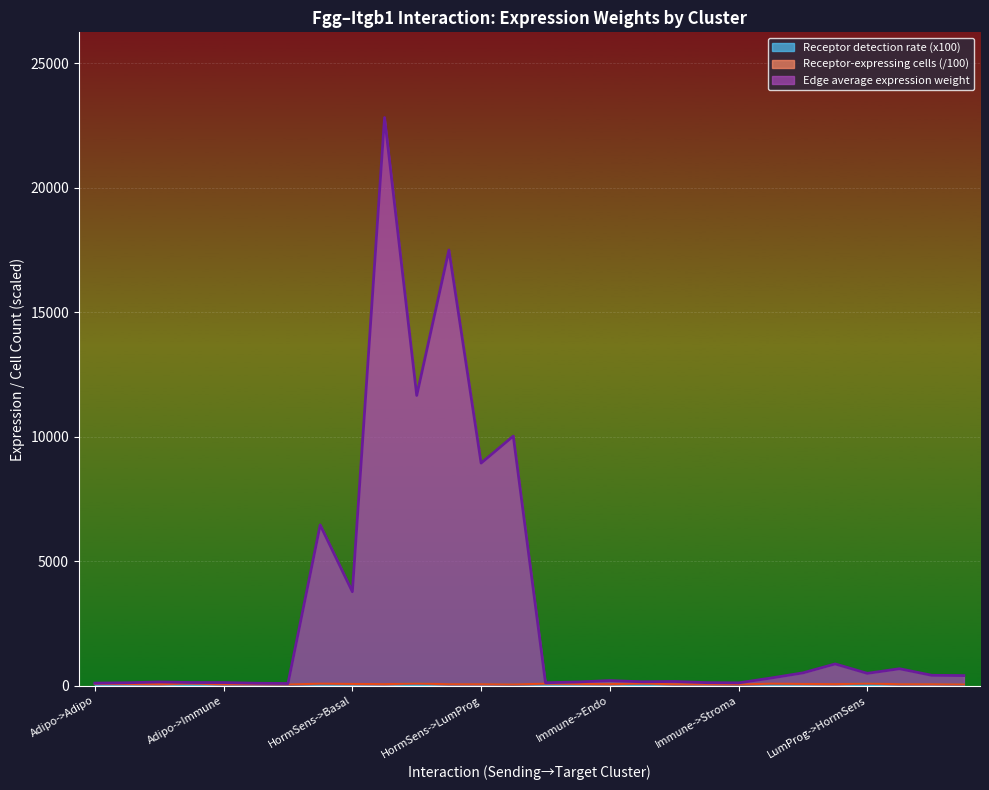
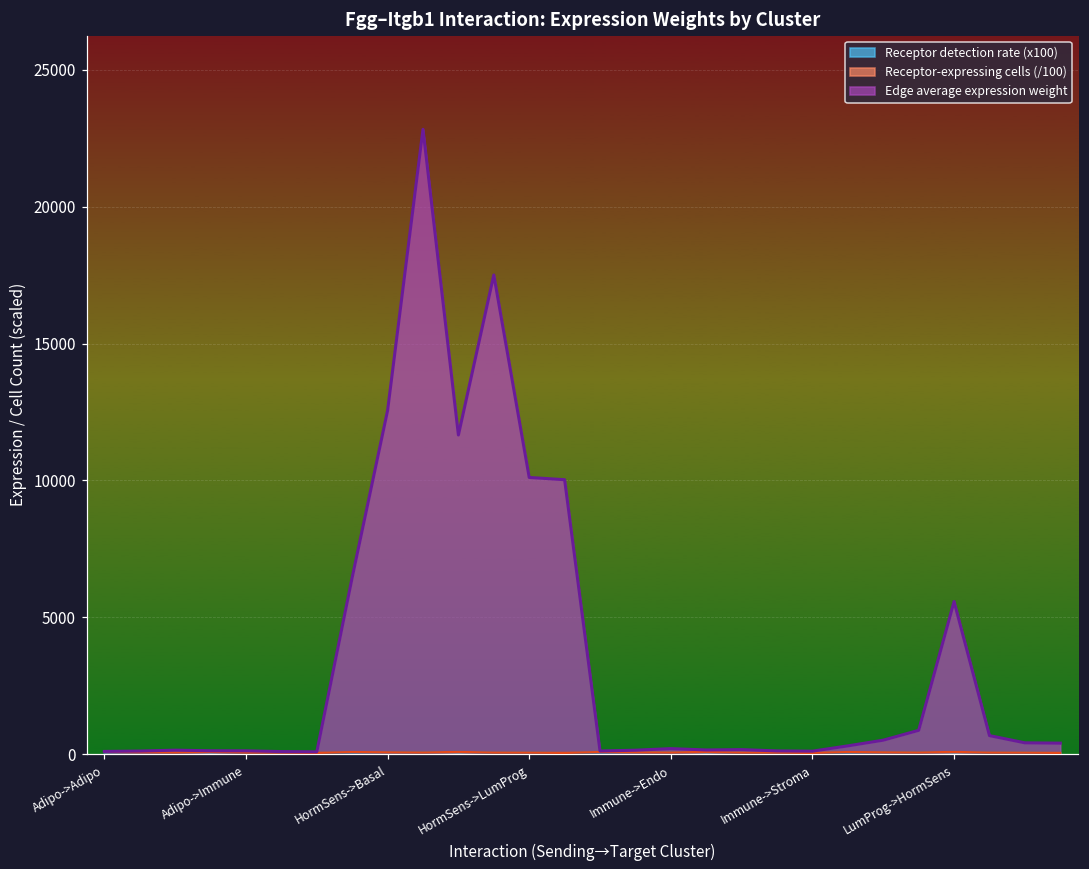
  {
    "Edge average expression weight": {
-     "HormSens->Basal": 3700,
-     "HormSens->LumProg": 8900,
+     "HormSens->Basal": 12500,
+     "HormSens->LumProg": 10100,
      "Immune->Endo": 100,
-     "LumProg->HormSens": 400
+     "LumProg->HormSens": 5500
    }
  }
